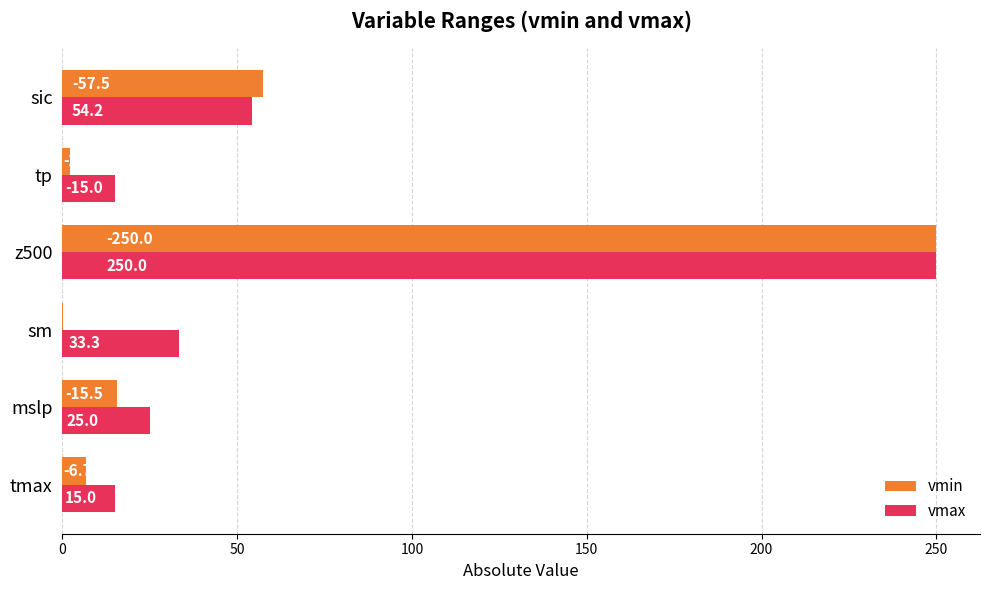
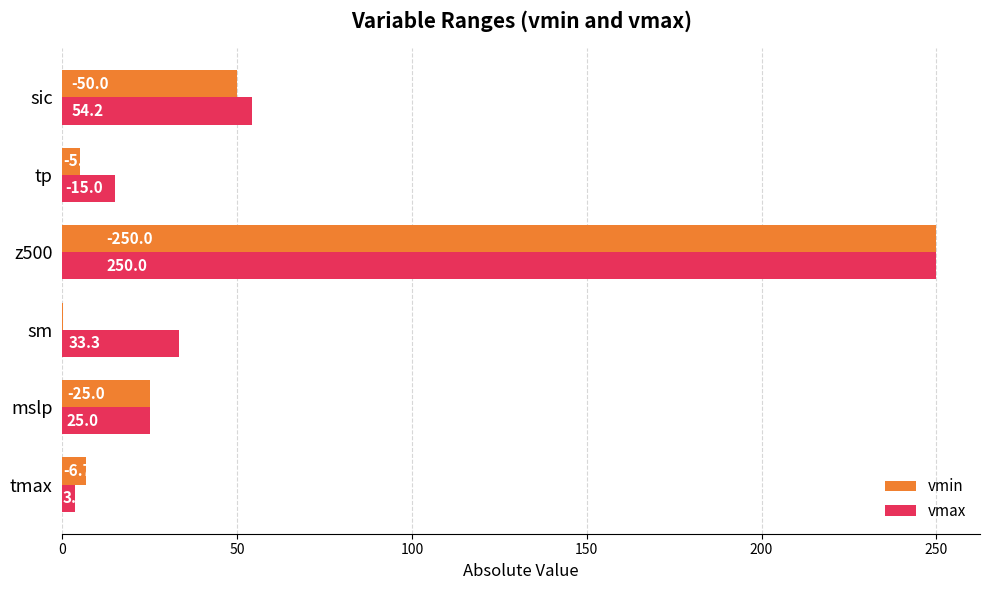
  {
    "vmin": {
-     "sic": -57.5,
-     "tp": 2,
-     "mslp": -15.5
+     "sic": -50.0,
+     "tp": 5,
+     "mslp": -25.0
    },
    "vmax": {
-     "tmax": 15
+     "tmax": 4
    }
  }
